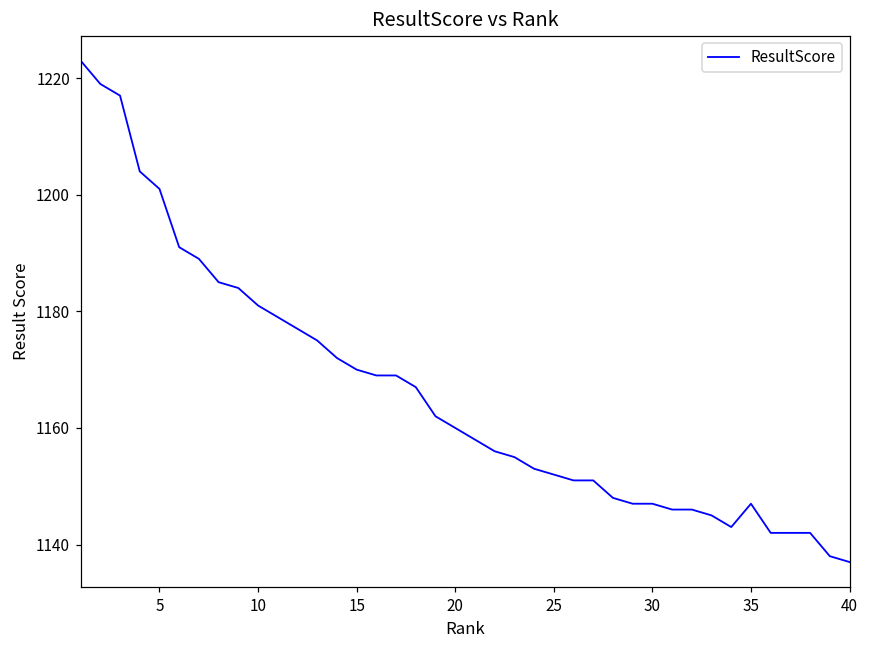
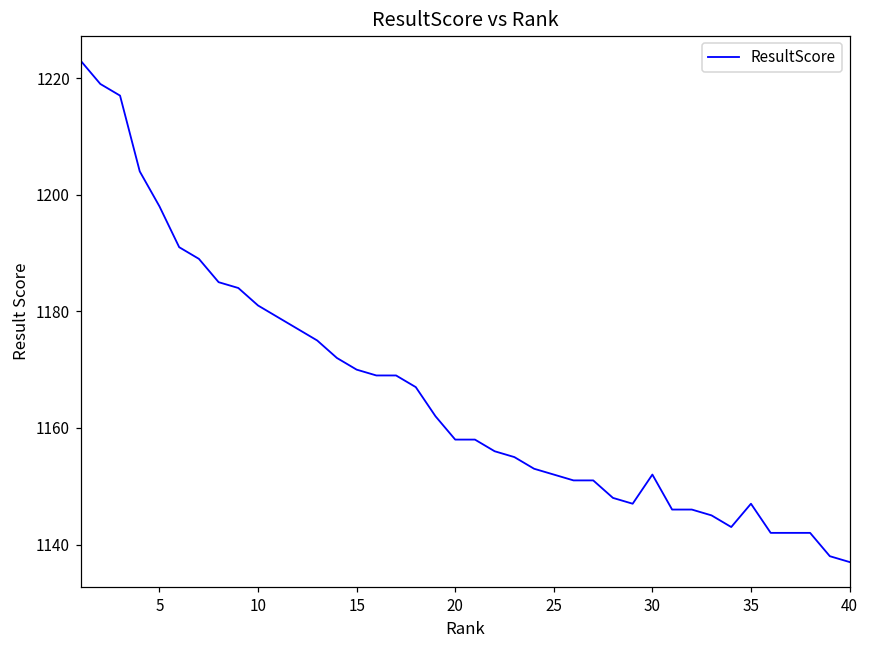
  {
-   "5": 1201,
+   "5": 1198,
    "10": 1181,
    "15": 1170,
-   "20": 1160,
+   "20": 1158,
    "25": 1152,
-   "30": 1147,
+   "30": 1152,
    "35": 1147,
    "40": 1137
  }
